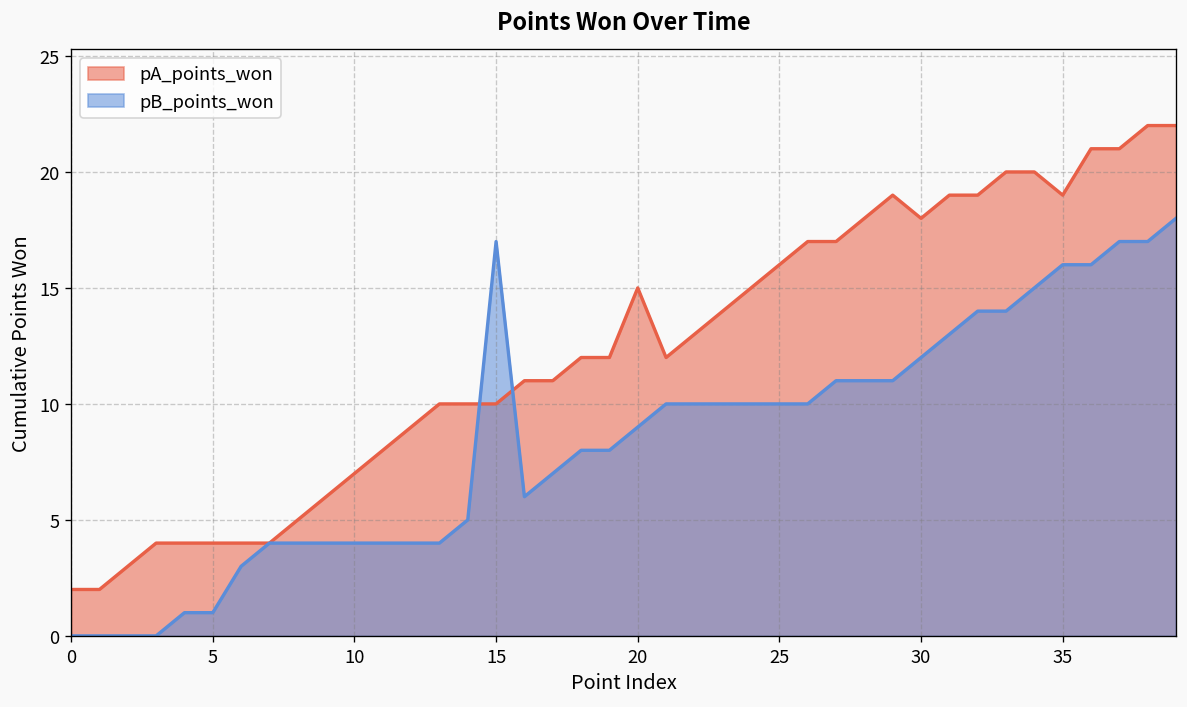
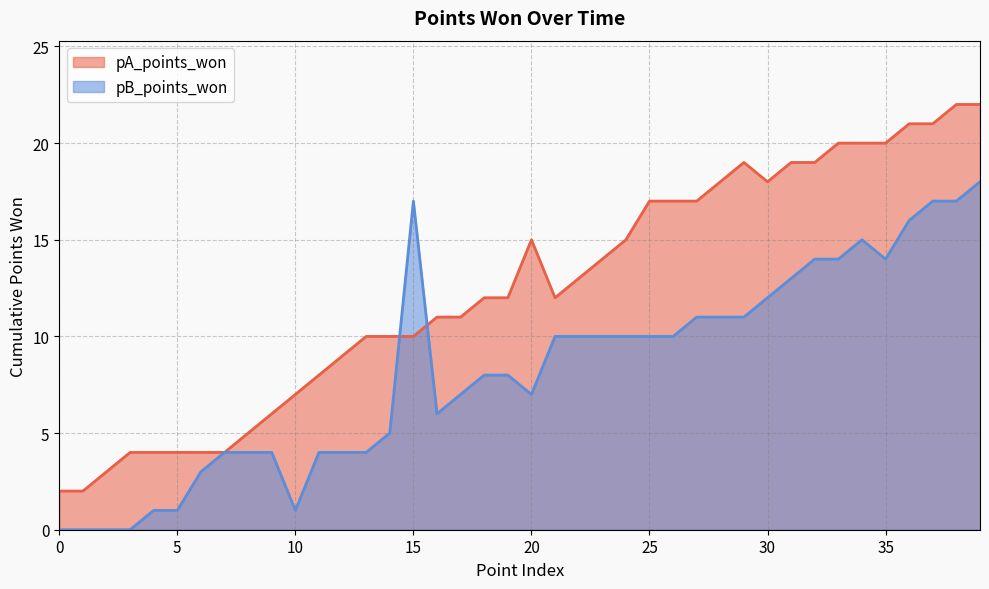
  {
    "pA_points_won": {
      "0": 2,
      "5": 4,
      "10": 7,
      "15": 10,
      "20": 15,
-     "25": 16,
+     "25": 17,
      "30": 18,
-     "35": 19
+     "35": 20
    },
    "pB_points_won": {
      "0": 0,
      "5": 1,
-     "10": 4,
+     "10": 1,
      "15": 17,
-     "20": 9,
+     "20": 7,
      "25": 10,
      "30": 12,
-     "35": 16
+     "35": 14
    }
  }
